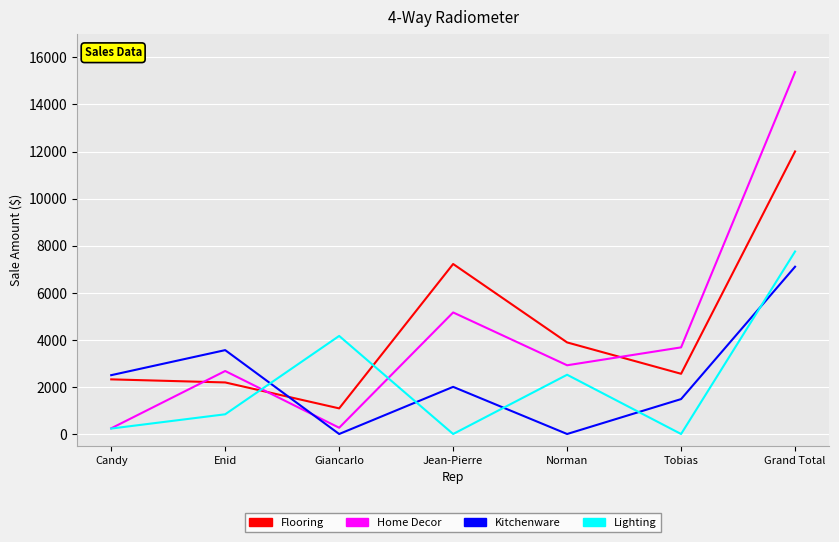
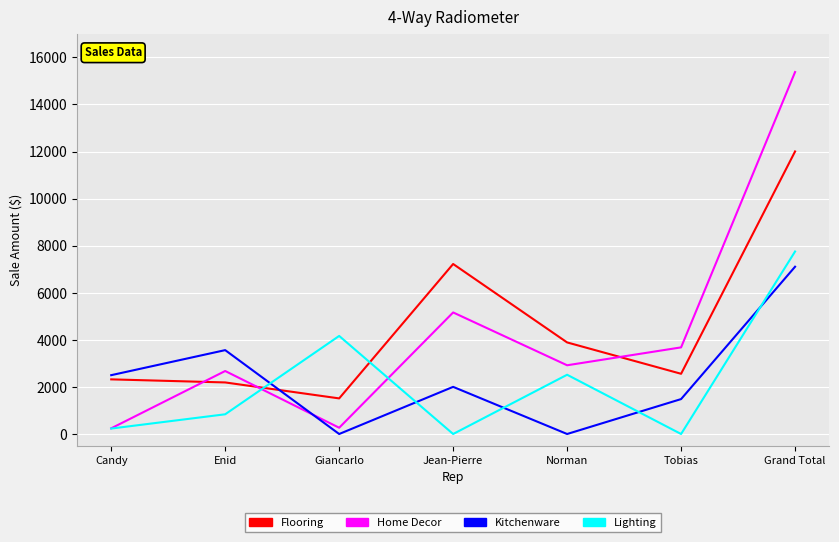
  {
    "Flooring": {
      "Candy": 2300,
      "Enid": 2200,
-     "Giancarlo": 1100,
+     "Giancarlo": 1500,
      "Jean-Pierre": 7200,
      "Norman": 3900,
      "Tobias": 2600,
      "Grand Total": 12000
    },
    "Home Decor": {
      "Enid": 2700,
      "Giancarlo": 300,
      "Jean-Pierre": 5200,
      "Norman": 2900,
      "Tobias": 3700,
      "Grand Total": 15400
    },
    "Kitchenware": {
      "Candy": 2500,
      "Enid": 3600,
      "Giancarlo": 0,
      "Jean-Pierre": 2000,
      "Norman": 0,
      "Tobias": 1500,
      "Grand Total": 7100
    },
    "Lighting": {
      "Enid": 800,
      "Giancarlo": 4200,
      "Jean-Pierre": 0,
      "Norman": 2500,
      "Tobias": 0,
      "Grand Total": 7800
    }
  }
